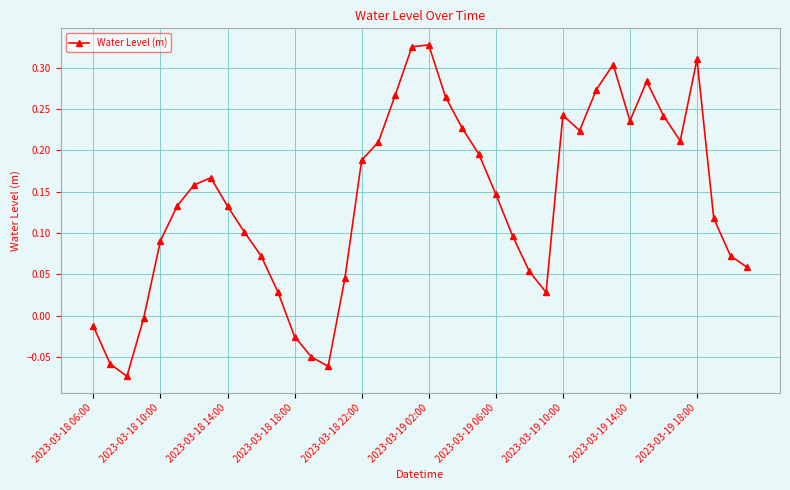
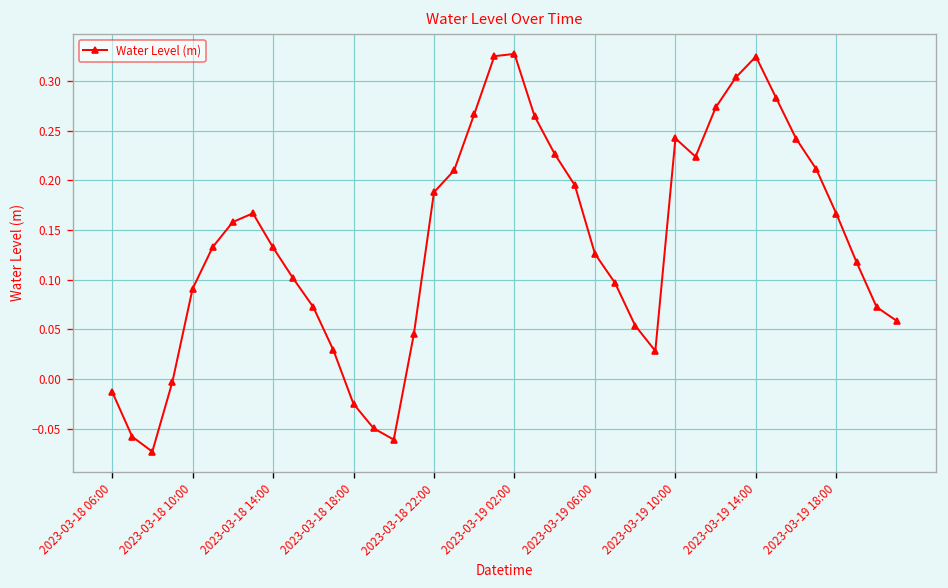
  {
    "2023-03-18 06:00": -0.01,
    "2023-03-18 10:00": 0.09,
    "2023-03-18 14:00": 0.13,
    "2023-03-18 18:00": -0.03,
    "2023-03-18 22:00": 0.19,
    "2023-03-19 02:00": 0.33,
-   "2023-03-19 06:00": 0.15,
+   "2023-03-19 06:00": 0.13,
    "2023-03-19 10:00": 0.24,
-   "2023-03-19 14:00": 0.24,
-   "2023-03-19 18:00": 0.31
+   "2023-03-19 14:00": 0.32,
+   "2023-03-19 18:00": 0.17
  }
